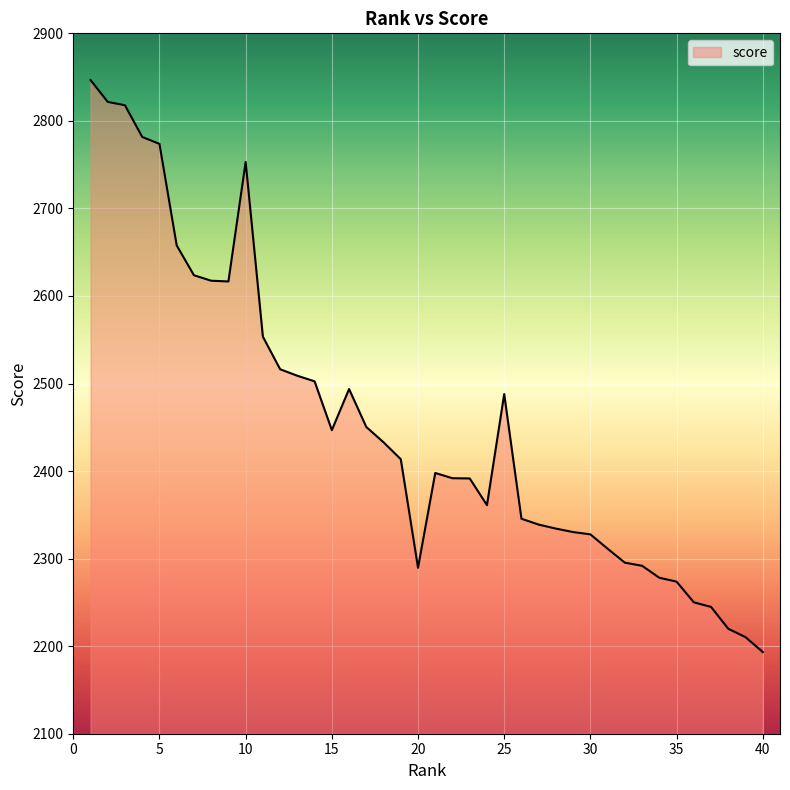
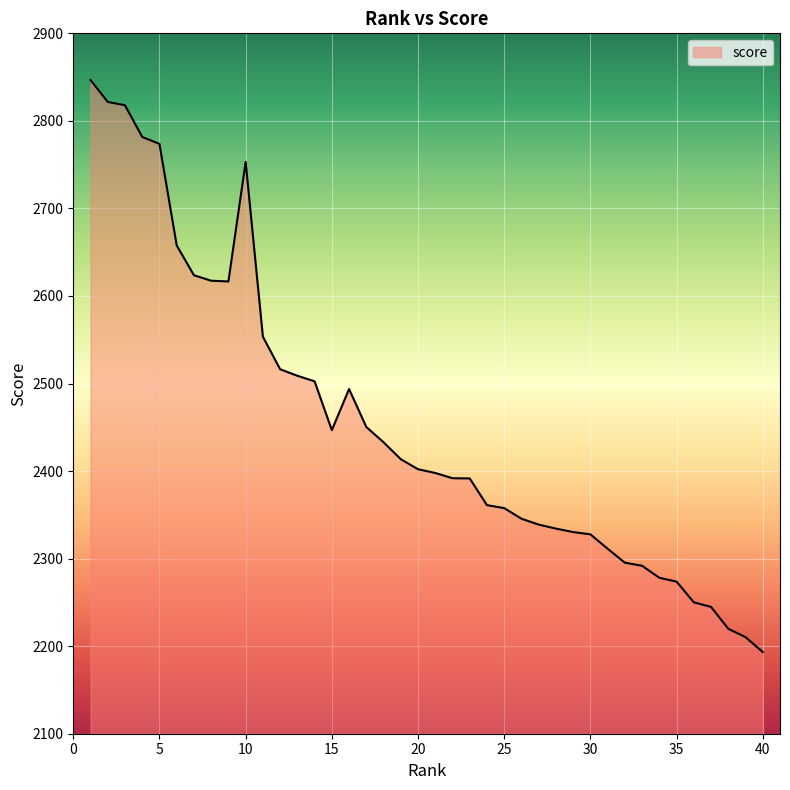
  {
    "5": 2770,
    "10": 2750,
    "15": 2450,
-   "20": 2290,
-   "25": 2490,
+   "20": 2400,
+   "25": 2360,
    "30": 2330,
    "35": 2270,
    "40": 2190
  }
